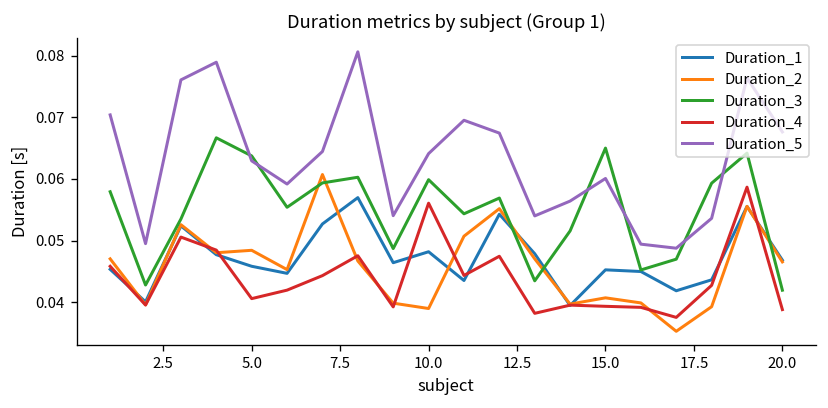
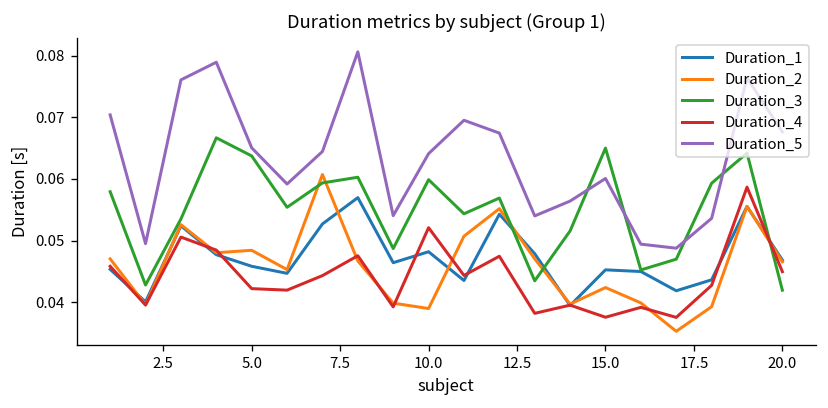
  {
    "Duration_1": {
      "5.0": 0.046,
      "10.0": 0.048,
      "15.0": 0.045
    },
    "Duration_2": {
      "5.0": 0.048,
      "10.0": 0.039,
-     "15.0": 0.041
+     "15.0": 0.042
    },
    "Duration_3": {
      "5.0": 0.064,
      "10.0": 0.060,
      "15.0": 0.065,
      "20.0": 0.042
    },
    "Duration_4": {
-     "5.0": 0.041,
-     "10.0": 0.056,
-     "15.0": 0.039,
-     "20.0": 0.039
+     "5.0": 0.042,
+     "10.0": 0.052,
+     "15.0": 0.038,
+     "20.0": 0.045
    },
    "Duration_5": {
-     "5.0": 0.063,
+     "5.0": 0.065,
      "10.0": 0.064,
      "15.0": 0.060
    }
  }
